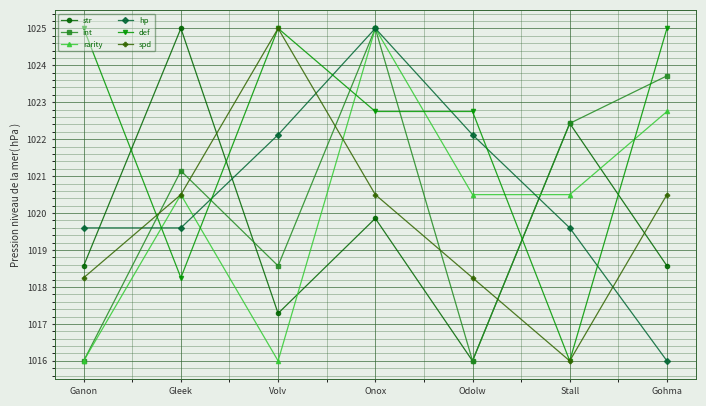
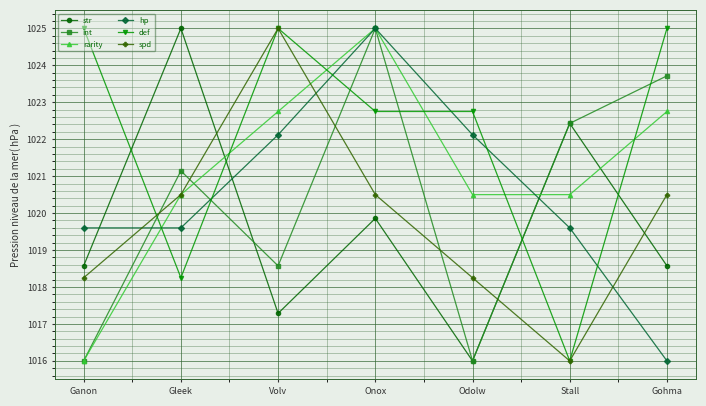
  {
    "rarity": {
-     "Volv": 1016.0,
+     "Volv": 1022.8,
      "Odolw": 1020.5,
      "Stall": 1020.5,
      "Gohma": 1022.8
    }
  }
